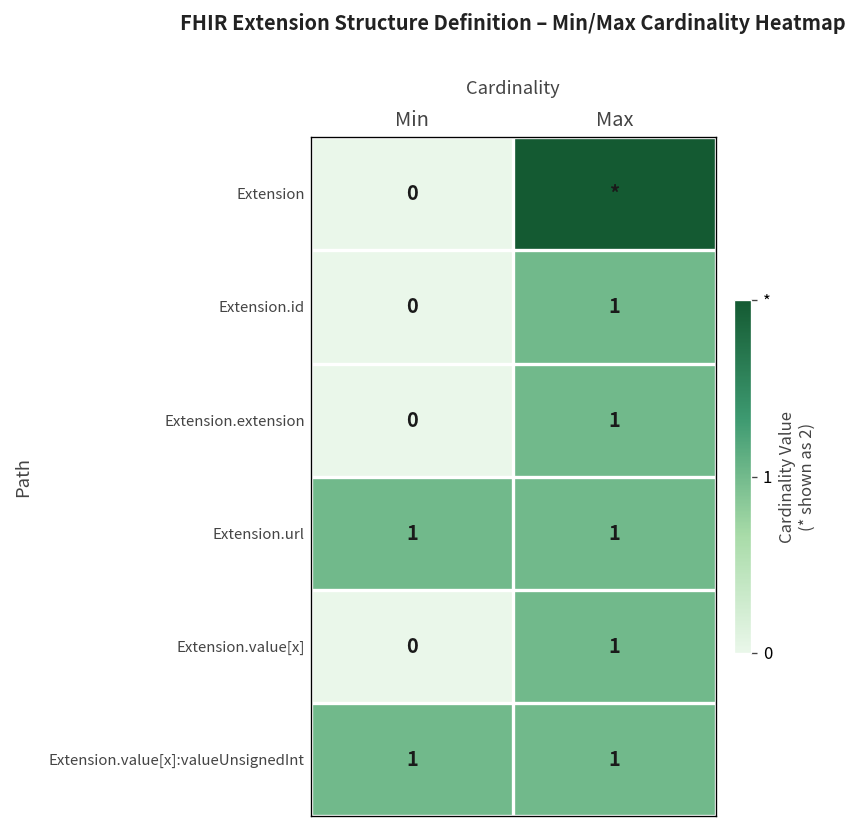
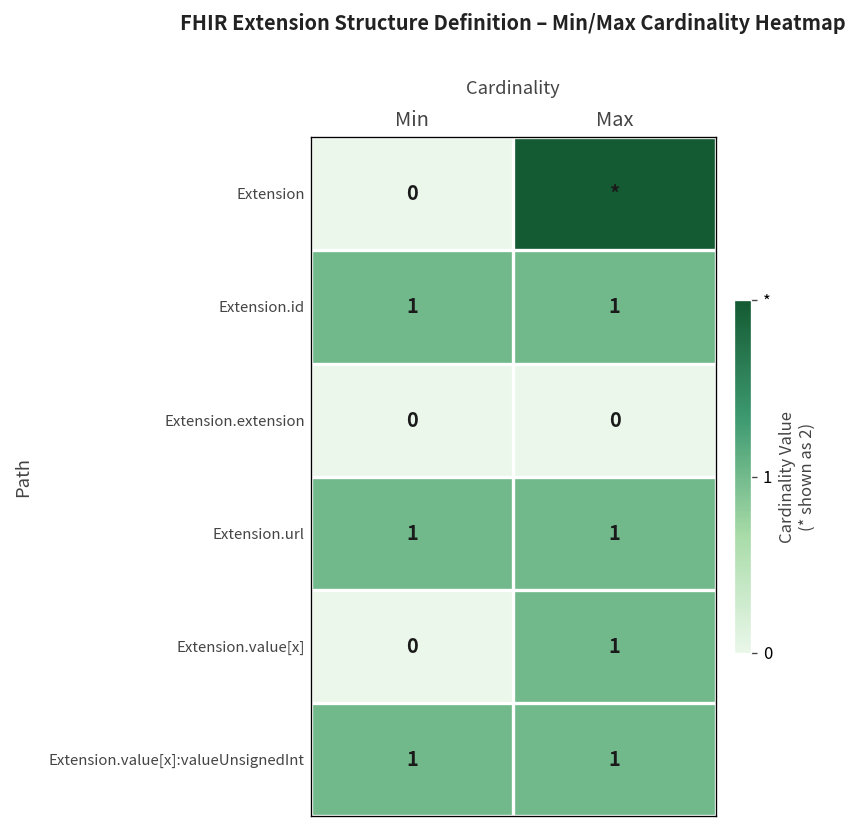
  {
    "Extension": {
      "Min": 0
    },
    "Extension.id": {
-     "Min": 0,
+     "Min": 1,
      "Max": 1
    },
    "Extension.extension": {
      "Min": 0,
-     "Max": 1
+     "Max": 0
    },
    "Extension.url": {
      "Min": 1,
      "Max": 1
    },
    "Extension.value[x]": {
      "Min": 0,
      "Max": 1
    },
    "Extension.value[x]:valueUnsignedInt": {
      "Min": 1,
      "Max": 1
    }
  }
